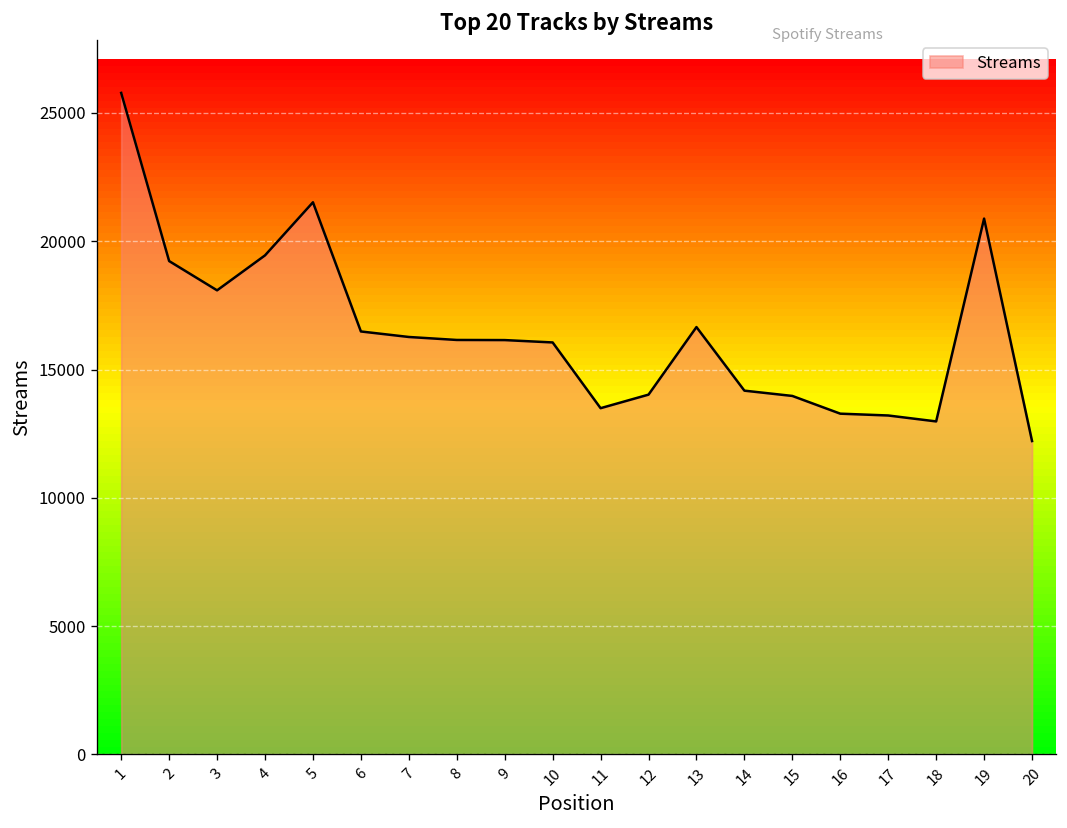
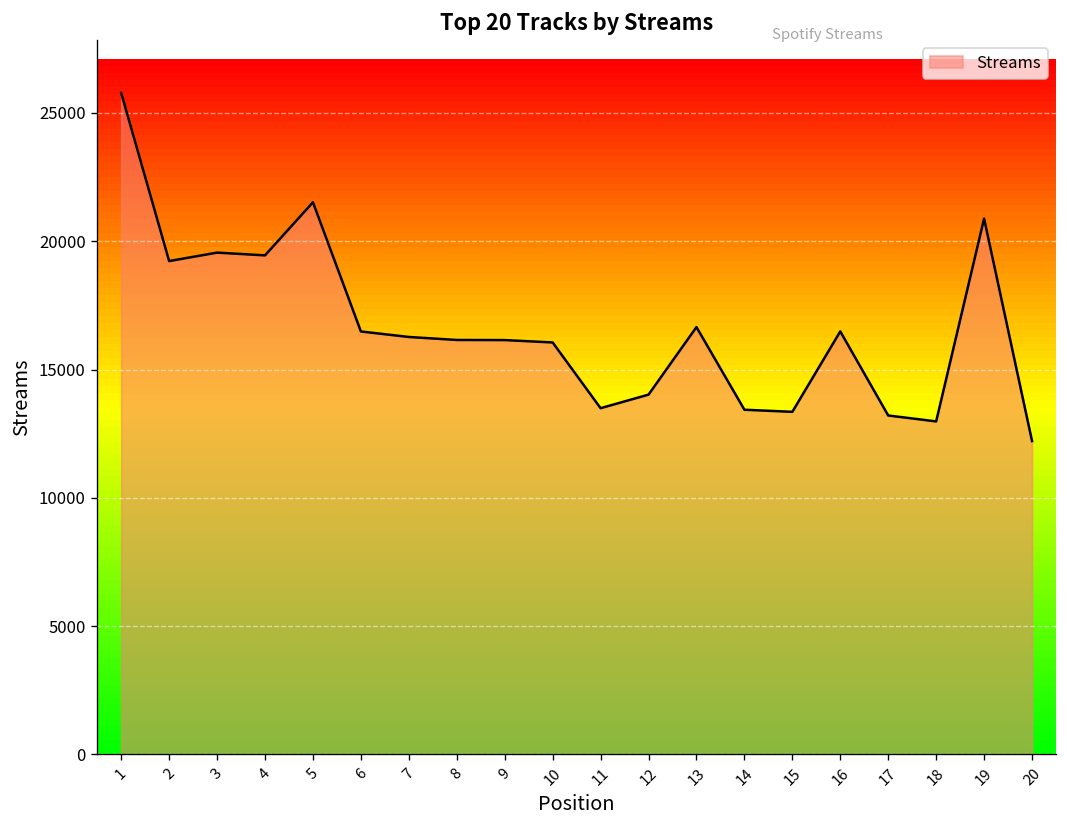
  {
    "1": 25800,
    "2": 19200,
-   "3": 18100,
+   "3": 19600,
    "4": 19400,
    "5": 21500,
    "6": 16500,
    "7": 16300,
    "8": 16200,
    "9": 16100,
    "10": 16100,
    "11": 13500,
    "12": 14000,
    "13": 16700,
-   "14": 14200,
-   "15": 14000,
-   "16": 13300,
+   "14": 13400,
+   "15": 13400,
+   "16": 16500,
    "17": 13200,
    "18": 13000,
    "19": 20900,
    "20": 12200
  }
